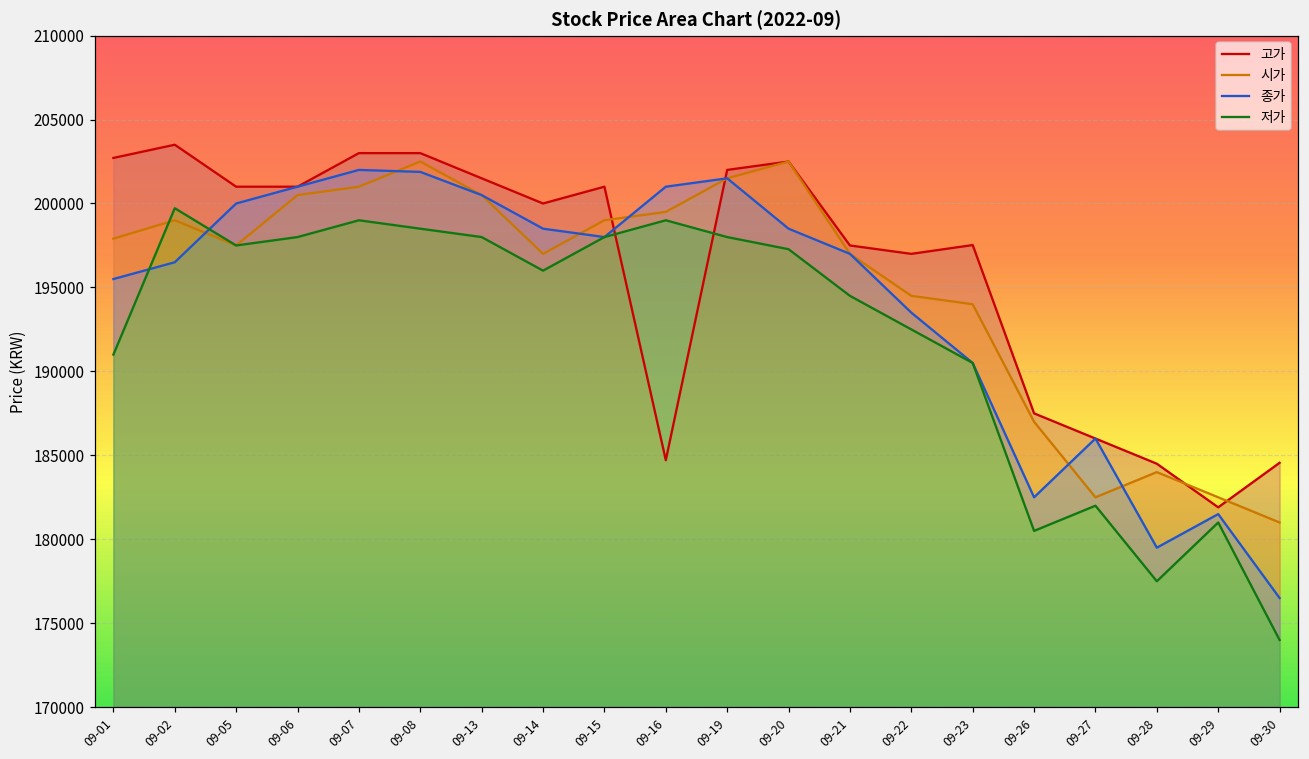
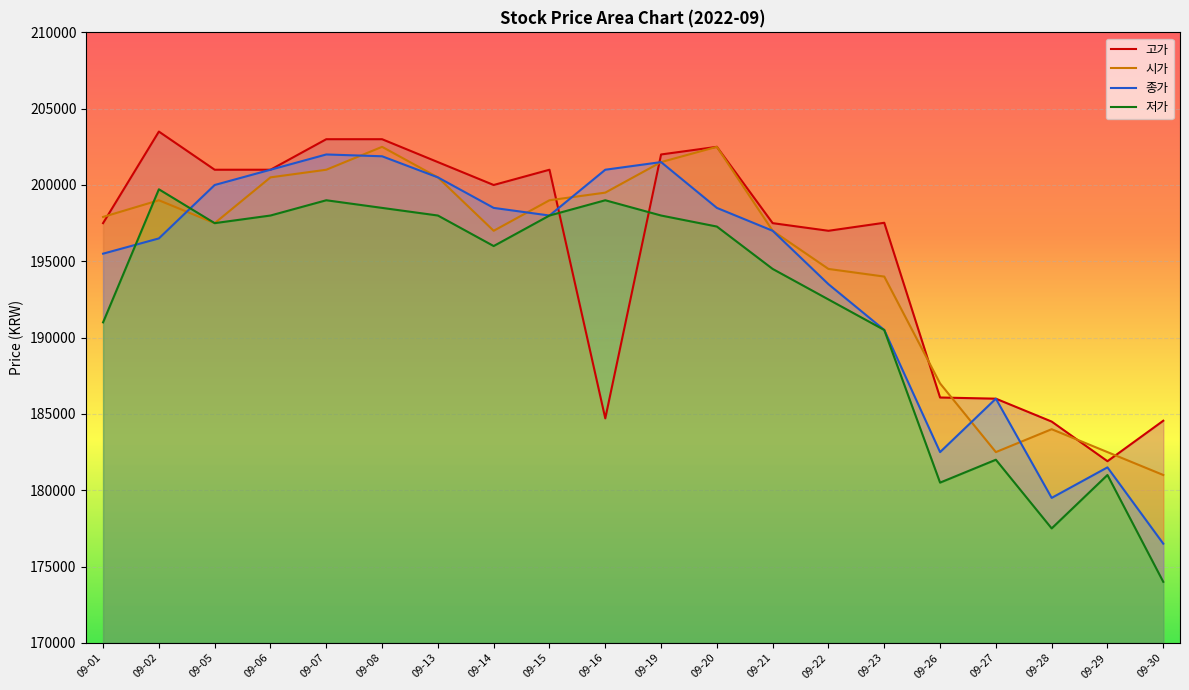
  {
    "고가": {
-     "09-01": 202700,
+     "09-01": 197500,
      "09-16": 184700,
-     "09-26": 187500
+     "09-26": 186100
    },
    "시가": {
      "09-01": 197900,
      "09-02": 199000,
      "09-06": 200500,
      "09-07": 201000,
      "09-08": 202500,
      "09-14": 197000,
      "09-15": 199000,
      "09-16": 199500,
      "09-22": 194500,
      "09-23": 194000,
      "09-26": 187000,
      "09-27": 182500,
      "09-28": 184000,
      "09-29": 182500,
      "09-30": 181000
    },
    "종가": {
      "09-01": 195500,
      "09-02": 196500,
      "09-05": 200000,
      "09-07": 202000,
      "09-08": 201900,
      "09-14": 198500,
      "09-16": 201000,
      "09-20": 198500,
      "09-22": 193500,
      "09-26": 182500,
      "09-28": 179500,
      "09-29": 181500,
      "09-30": 176500
    },
    "저가": {
      "09-01": 191000,
      "09-02": 199700,
      "09-06": 198000,
      "09-07": 199000,
      "09-08": 198500,
      "09-13": 198000,
      "09-14": 196000,
      "09-19": 198000,
      "09-20": 197300,
      "09-21": 194500,
      "09-22": 192500,
      "09-26": 180500,
      "09-27": 182000,
      "09-28": 177500,
      "09-29": 181000,
      "09-30": 174000
    }
  }
